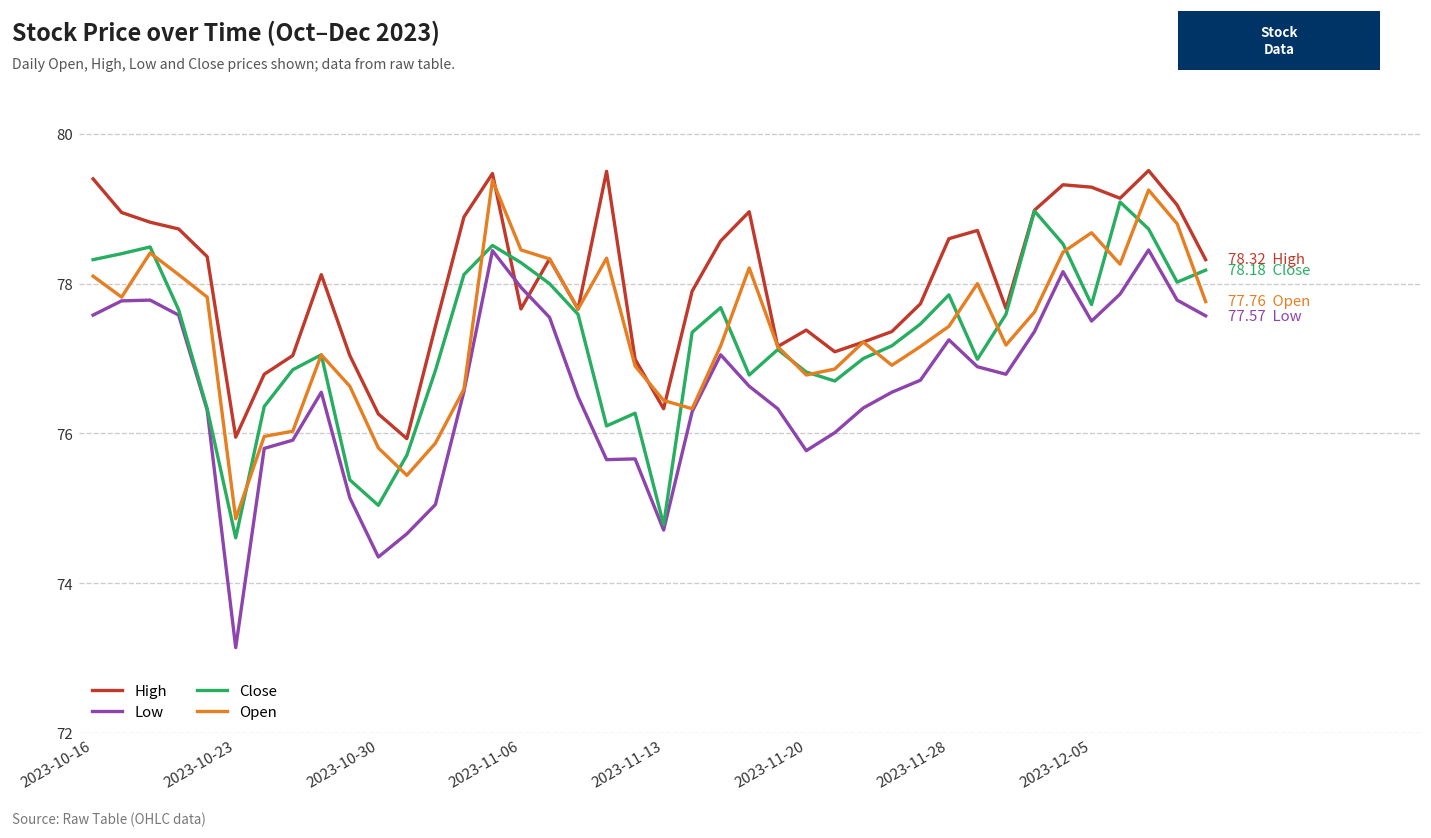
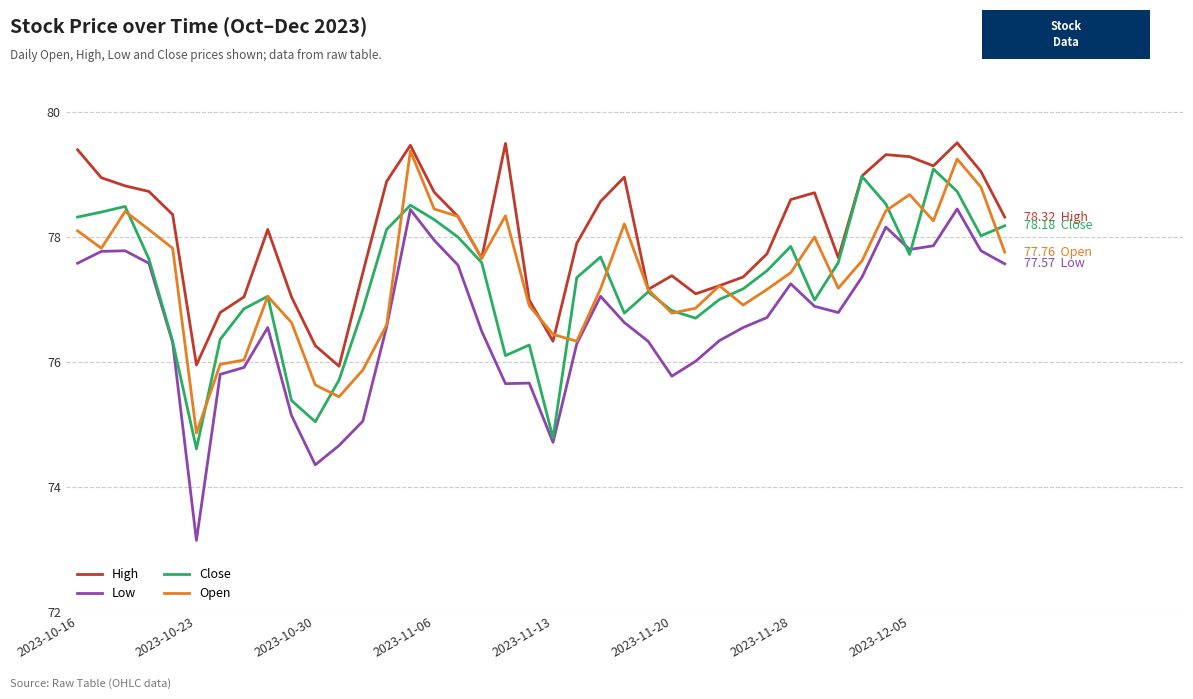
  {
    "High": {
      "2023-10-16": 79.4,
      "2023-10-23": 75.9,
      "2023-10-30": 76.3,
-     "2023-11-06": 77.7,
+     "2023-11-06": 78.7,
      "2023-11-13": 76.3,
      "2023-11-20": 77.4,
      "2023-11-28": 78.6,
      "2023-12-05": 79.3
    },
    "Low": {
      "2023-10-16": 77.6,
      "2023-10-23": 73.1,
      "2023-10-30": 74.3,
      "2023-11-06": 77.9,
      "2023-11-13": 74.7,
      "2023-11-20": 75.8,
      "2023-11-28": 77.3,
-     "2023-12-05": 77.5
+     "2023-12-05": 77.8
    },
    "Close": {
      "2023-10-16": 78.3,
      "2023-10-23": 74.6,
      "2023-10-30": 75.0,
      "2023-11-06": 78.3,
      "2023-11-13": 74.8,
      "2023-11-28": 77.8,
      "2023-12-05": 77.7
    },
    "Open": {
      "2023-10-16": 78.1,
      "2023-10-23": 74.9,
-     "2023-10-30": 75.8,
+     "2023-10-30": 75.6,
      "2023-11-06": 78.4,
      "2023-11-13": 76.4,
      "2023-11-28": 77.4,
      "2023-12-05": 78.7
    }
  }
